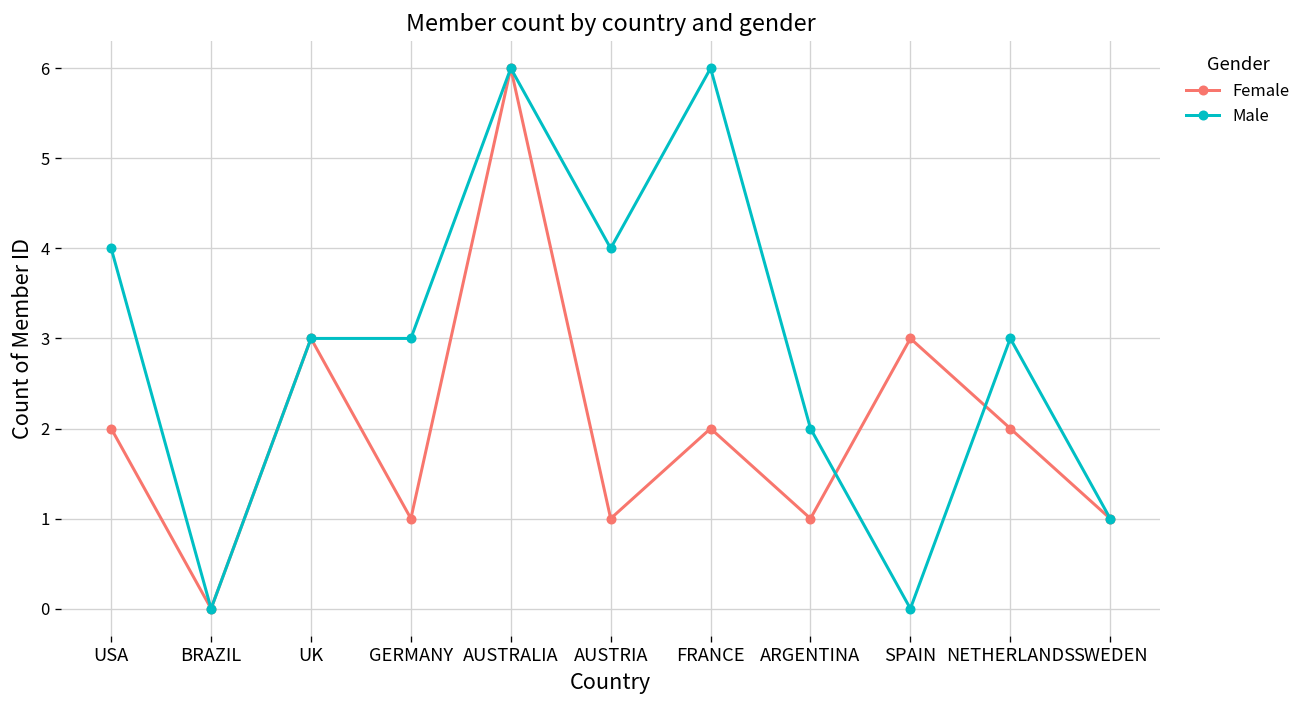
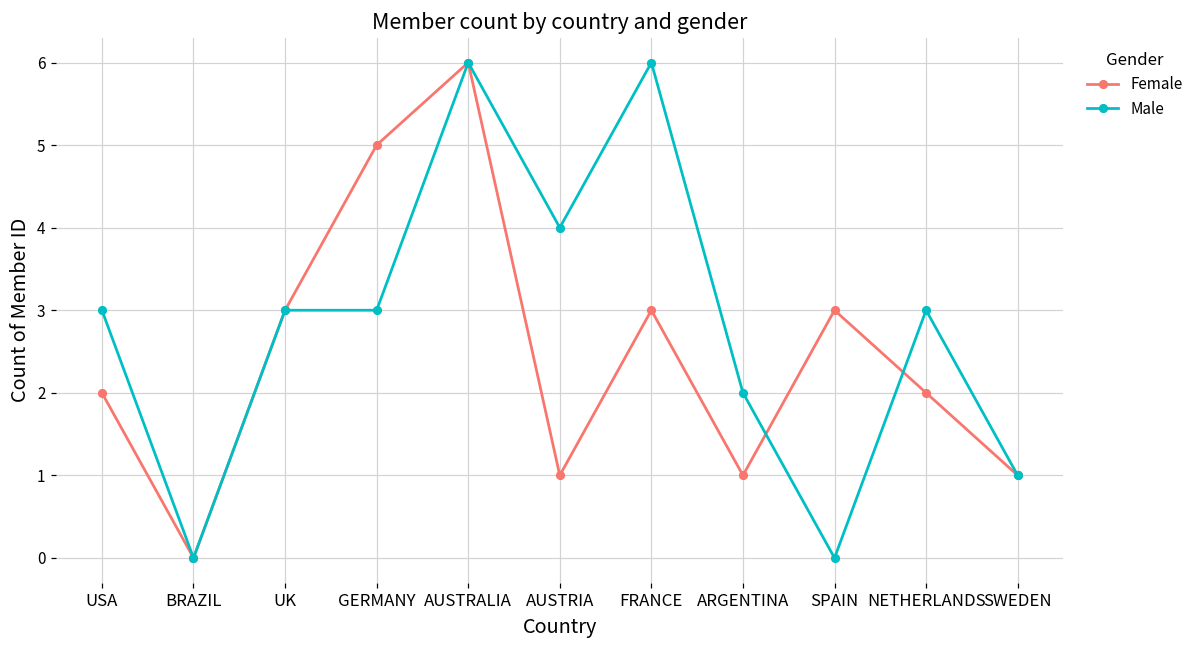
  {
    "Female": {
      "USA": 2,
-     "GERMANY": 1,
+     "GERMANY": 5,
      "AUSTRIA": 1,
-     "FRANCE": 2,
+     "FRANCE": 3,
      "ARGENTINA": 1,
      "SPAIN": 3,
      "NETHERLANDS": 2
    },
    "Male": {
-     "USA": 4,
+     "USA": 3,
      "GERMANY": 3,
      "AUSTRIA": 4,
      "FRANCE": 6,
      "ARGENTINA": 2,
      "SPAIN": 0,
      "NETHERLANDS": 3
    }
  }
